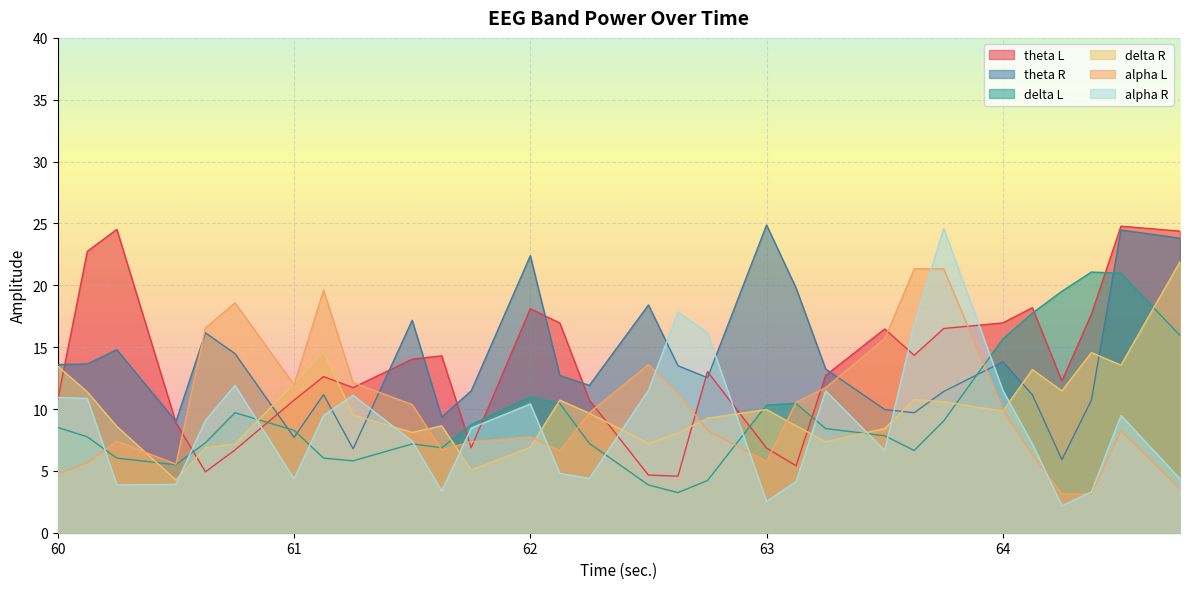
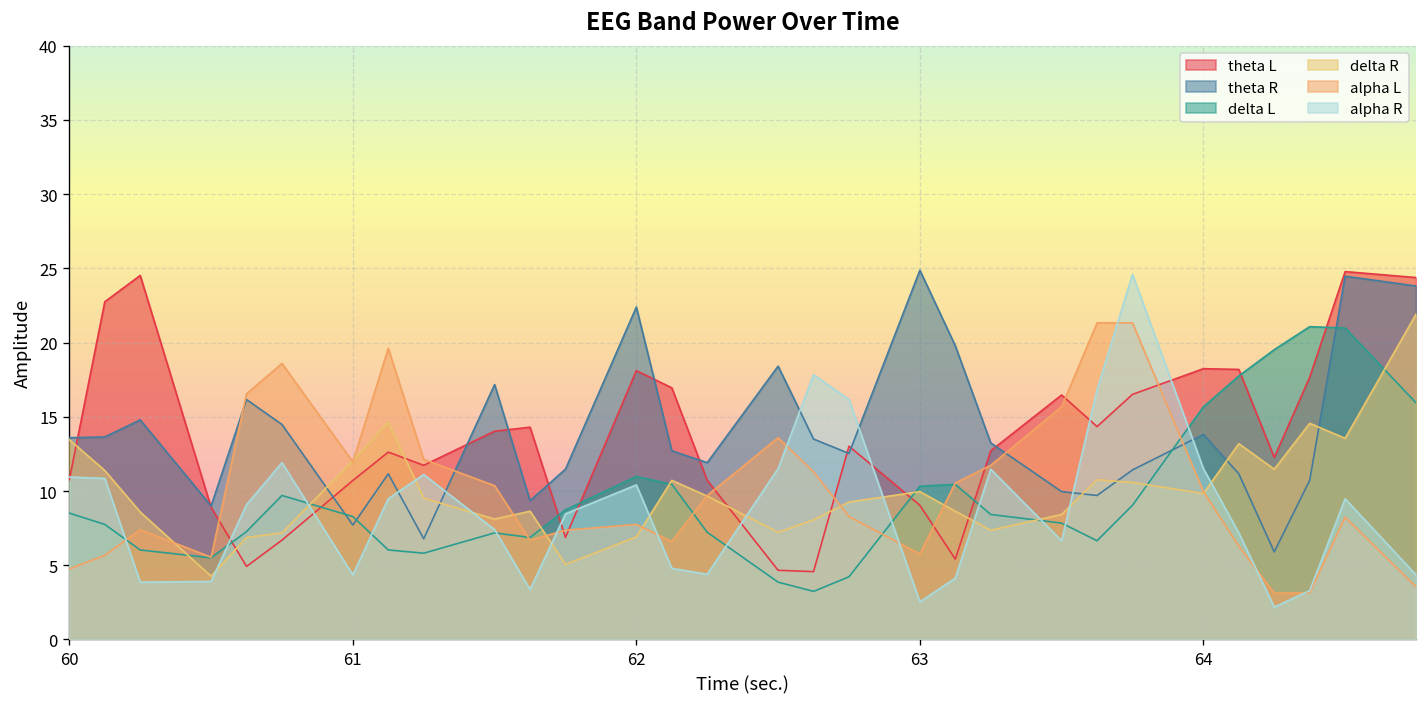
  {
    "theta L": {
      "61": 10.7,
      "62": 18.1,
-     "63": 6.8,
-     "64": 17.0
+     "63": 9.0,
+     "64": 18.2
    },
    "alpha R": {
      "61": 4.4,
      "62": 10.4,
      "63": 2.5,
      "64": 11.5
    }
  }
